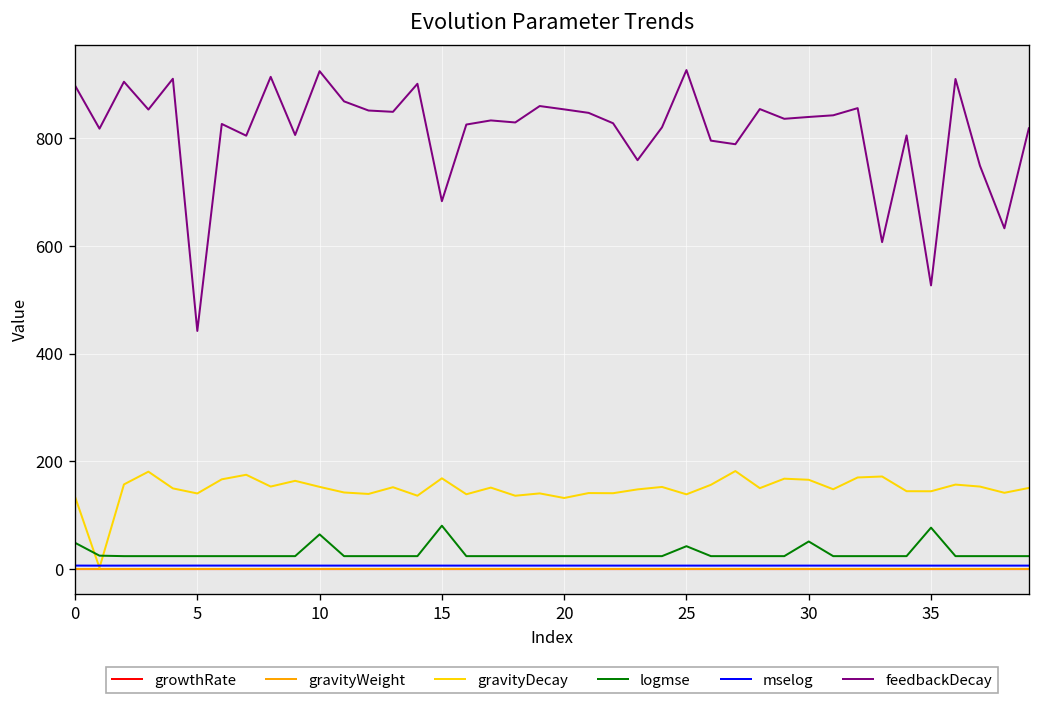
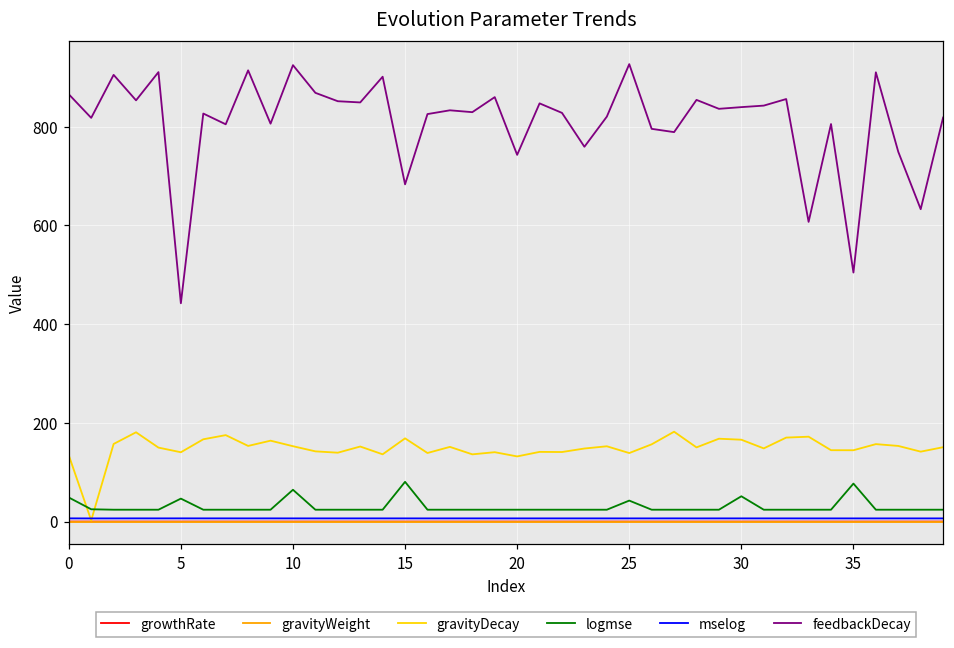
  {
    "logmse": {
      "0": 50,
-     "5": 20,
+     "5": 50,
      "10": 60,
      "15": 80,
      "20": 20,
      "25": 40,
      "30": 50,
      "35": 80
    },
    "mselog": {
      "0": 10,
      "5": 10,
      "10": 10,
      "15": 10,
      "20": 10,
      "25": 10,
      "30": 10,
      "35": 10
    },
    "feedbackDecay": {
-     "0": 900,
+     "0": 870,
      "5": 440,
      "10": 920,
      "15": 680,
-     "20": 850,
+     "20": 740,
      "25": 930,
      "30": 840,
-     "35": 530
+     "35": 500
    }
  }
